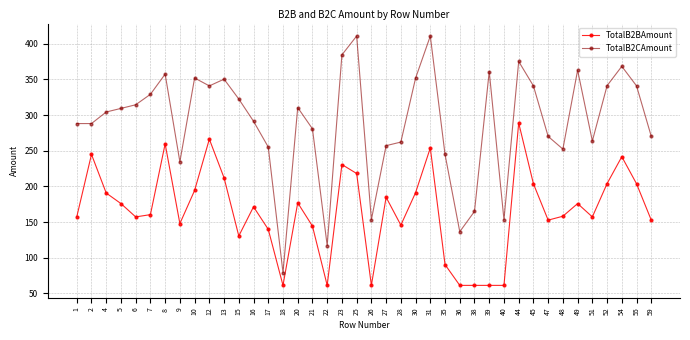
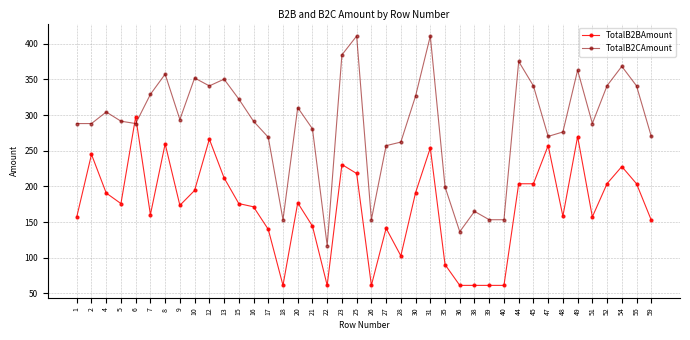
  {
    "TotalB2BAmount": {
      "1": 160,
      "2": 250,
      "4": 190,
      "5": 180,
-     "6": 160,
+     "6": 300,
      "7": 160,
      "8": 260,
-     "9": 150,
+     "9": 170,
      "10": 190,
      "12": 270,
      "13": 210,
-     "15": 130,
+     "15": 180,
      "16": 170,
      "17": 140,
      "18": 60,
      "20": 180,
      "21": 140,
      "22": 60,
      "23": 230,
      "25": 220,
      "26": 60,
-     "27": 180,
-     "28": 150,
+     "27": 140,
+     "28": 100,
      "30": 190,
      "31": 250,
      "35": 90,
      "36": 60,
      "38": 60,
      "39": 60,
      "40": 60,
-     "44": 290,
+     "44": 200,
      "45": 200,
-     "47": 150,
+     "47": 260,
      "48": 160,
-     "49": 180,
+     "49": 270,
      "51": 160,
      "52": 200,
-     "54": 240,
+     "54": 230,
      "55": 200,
      "59": 150
    },
    "TotalB2CAmount": {
      "1": 290,
      "2": 290,
      "4": 300,
-     "5": 310,
-     "6": 310,
+     "5": 290,
+     "6": 290,
      "7": 330,
      "8": 360,
-     "9": 230,
+     "9": 290,
      "10": 350,
      "12": 340,
      "13": 350,
      "15": 320,
      "16": 290,
-     "17": 260,
-     "18": 80,
+     "17": 270,
+     "18": 150,
      "20": 310,
      "21": 280,
      "22": 120,
      "23": 380,
      "25": 410,
      "26": 150,
      "27": 260,
      "28": 260,
-     "30": 350,
+     "30": 330,
      "31": 410,
-     "35": 240,
+     "35": 200,
      "36": 140,
      "38": 170,
-     "39": 360,
+     "39": 150,
      "40": 150,
      "44": 380,
      "45": 340,
      "47": 270,
-     "48": 250,
+     "48": 280,
      "49": 360,
-     "51": 260,
+     "51": 290,
      "52": 340,
      "54": 370,
      "55": 340,
      "59": 270
    }
  }
